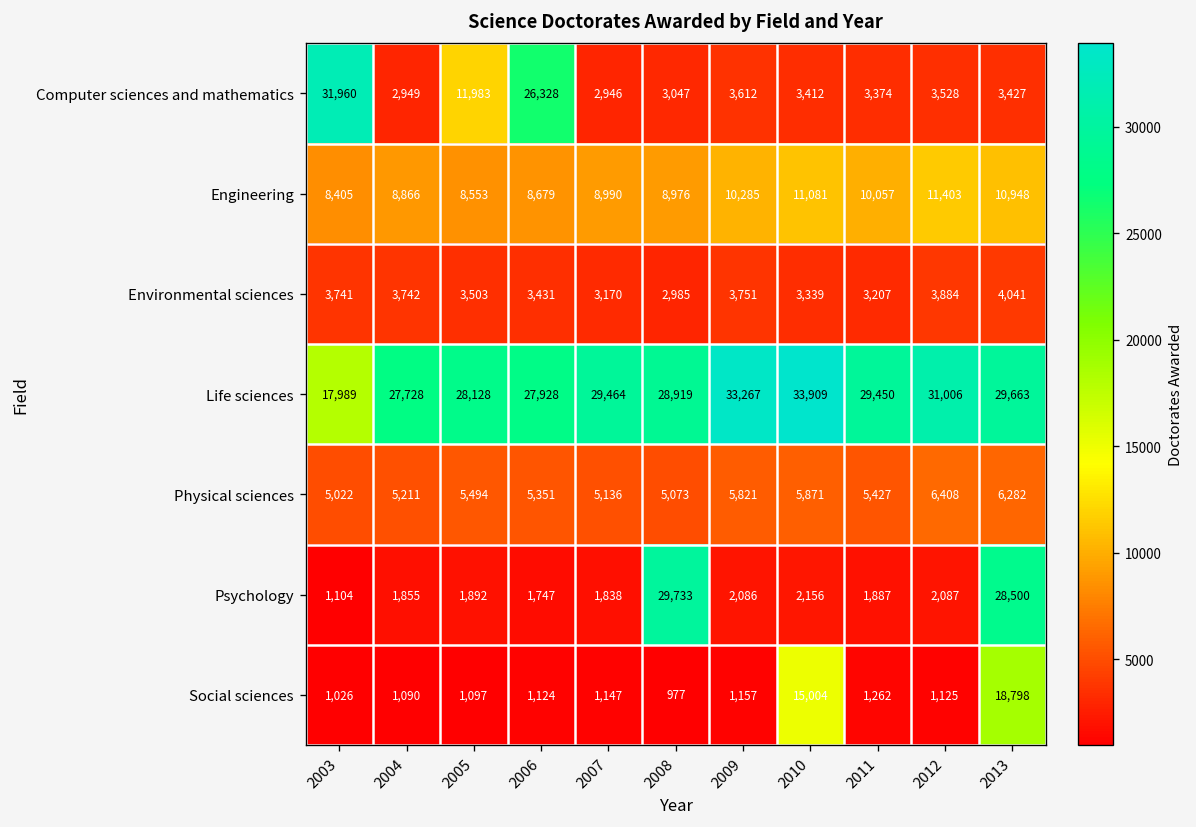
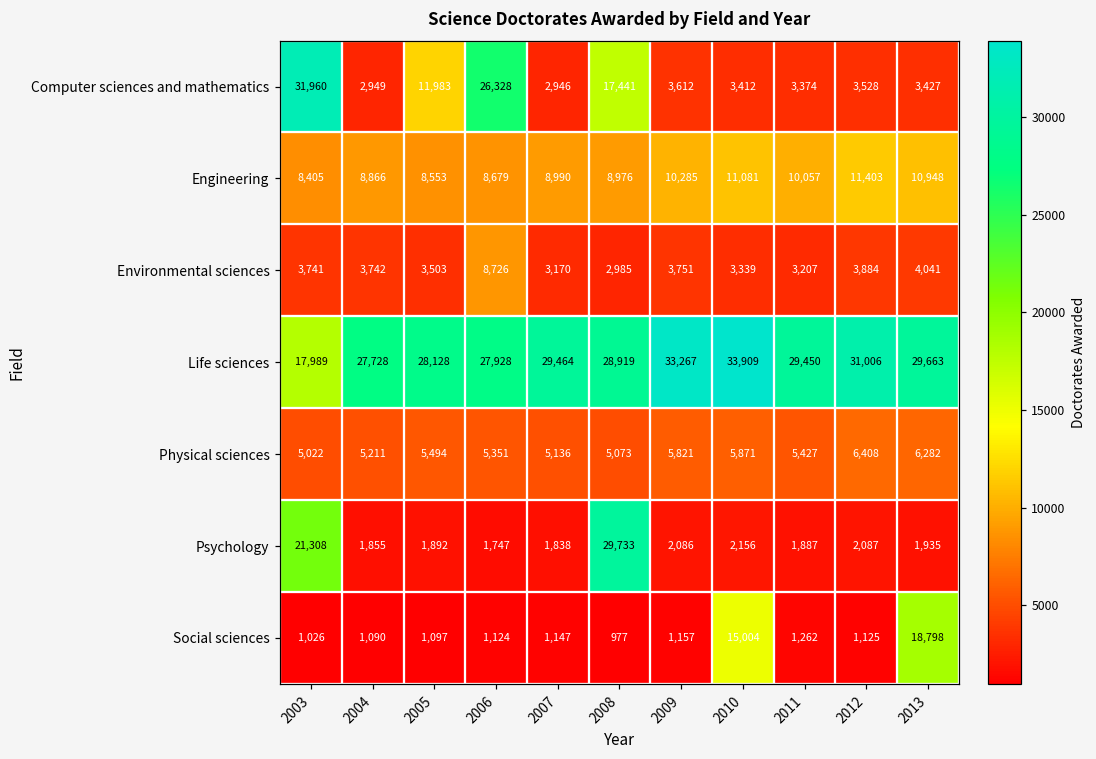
  {
    "Computer sciences and mathematics": {
      "2003": "31,960",
      "2004": "2,949",
      "2005": "11,983",
      "2006": "26,328",
      "2007": "2,946",
-     "2008": "3,047",
+     "2008": "17,441",
      "2009": "3,612",
      "2010": "3,412",
      "2011": "3,374",
      "2012": "3,528",
      "2013": "3,427"
    },
    "Engineering": {
      "2003": "8,405",
      "2004": "8,866",
      "2005": "8,553",
      "2006": "8,679",
      "2007": "8,990",
      "2008": "8,976",
      "2009": "10,285",
      "2010": "11,081",
      "2011": "10,057",
      "2012": "11,403",
      "2013": "10,948"
    },
    "Environmental sciences": {
      "2003": "3,741",
      "2004": "3,742",
      "2005": "3,503",
-     "2006": "3,431",
+     "2006": "8,726",
      "2007": "3,170",
      "2008": "2,985",
      "2009": "3,751",
      "2010": "3,339",
      "2011": "3,207",
      "2012": "3,884",
      "2013": "4,041"
    },
    "Life sciences": {
      "2003": "17,989",
      "2004": "27,728",
      "2005": "28,128",
      "2006": "27,928",
      "2007": "29,464",
      "2008": "28,919",
      "2009": "33,267",
      "2010": "33,909",
      "2011": "29,450",
      "2012": "31,006",
      "2013": "29,663"
    },
    "Physical sciences": {
      "2003": "5,022",
      "2004": "5,211",
      "2005": "5,494",
      "2006": "5,351",
      "2007": "5,136",
      "2008": "5,073",
      "2009": "5,821",
      "2010": "5,871",
      "2011": "5,427",
      "2012": "6,408",
      "2013": "6,282"
    },
    "Psychology": {
-     "2003": "1,104",
+     "2003": "21,308",
      "2004": "1,855",
      "2005": "1,892",
      "2006": "1,747",
      "2007": "1,838",
      "2008": "29,733",
      "2009": "2,086",
      "2010": "2,156",
      "2011": "1,887",
      "2012": "2,087",
-     "2013": "28,500"
+     "2013": "1,935"
    },
    "Social sciences": {
      "2003": "1,026",
      "2004": "1,090",
      "2005": "1,097",
      "2006": "1,124",
      "2007": "1,147",
      "2008": "977",
      "2009": "1,157",
      "2010": "15,004",
      "2011": "1,262",
      "2012": "1,125",
      "2013": "18,798"
    }
  }
